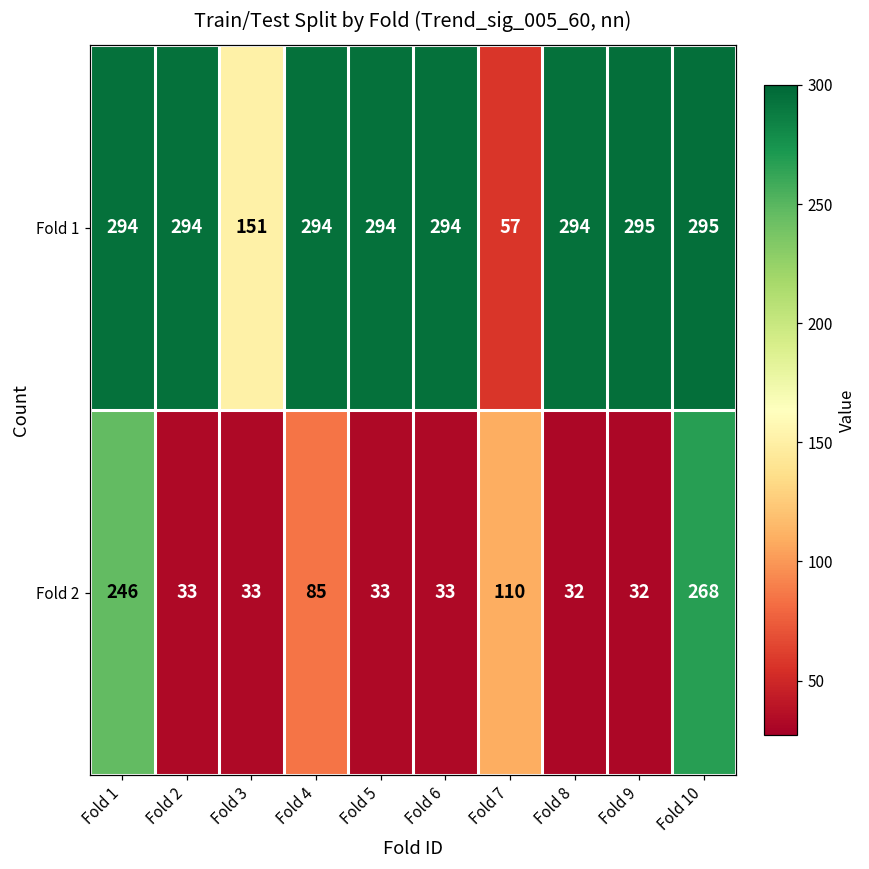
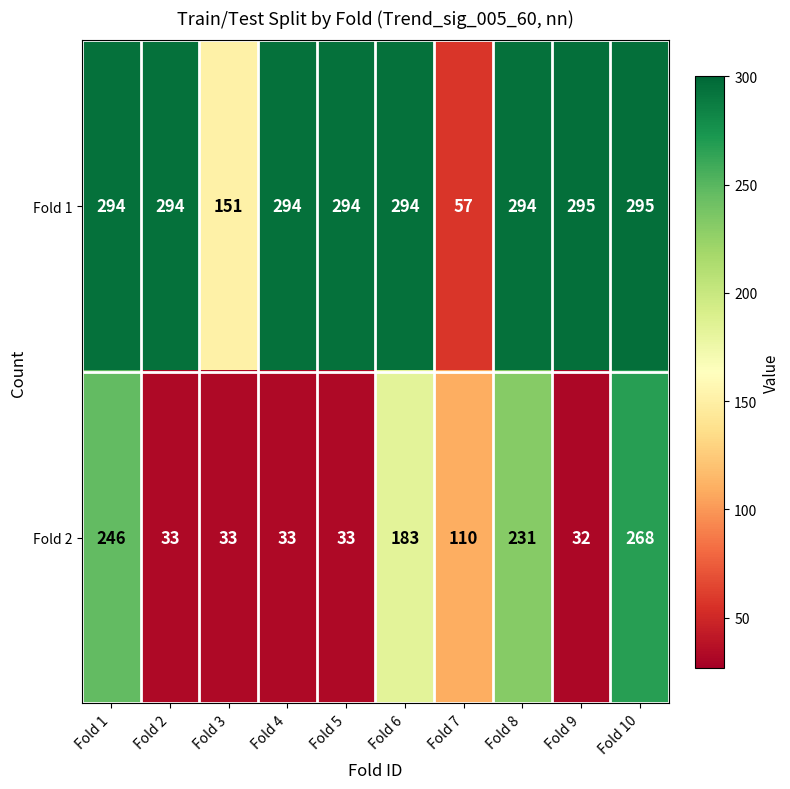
  {
    "Fold 1": {
      "Fold 1": 294,
      "Fold 2": 294,
      "Fold 3": 151,
      "Fold 4": 294,
      "Fold 5": 294,
      "Fold 6": 294,
      "Fold 7": 57,
      "Fold 8": 294,
      "Fold 9": 295,
      "Fold 10": 295
    },
    "Fold 2": {
      "Fold 1": 246,
      "Fold 2": 33,
      "Fold 3": 33,
-     "Fold 4": 85,
+     "Fold 4": 33,
      "Fold 5": 33,
-     "Fold 6": 33,
+     "Fold 6": 183,
      "Fold 7": 110,
-     "Fold 8": 32,
+     "Fold 8": 231,
      "Fold 9": 32,
      "Fold 10": 268
    }
  }
